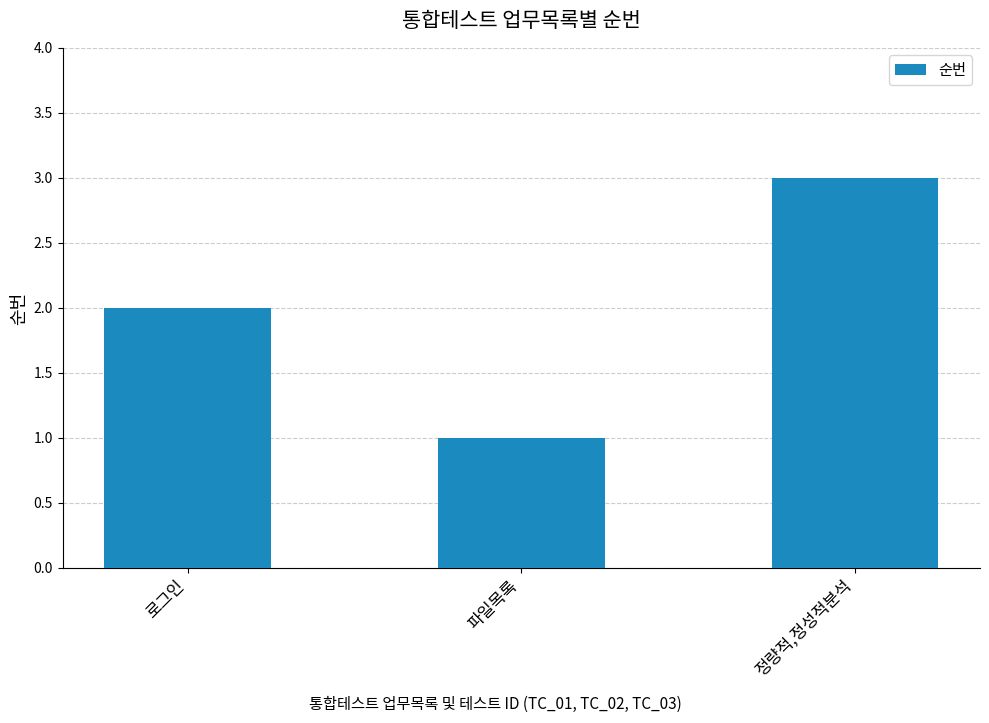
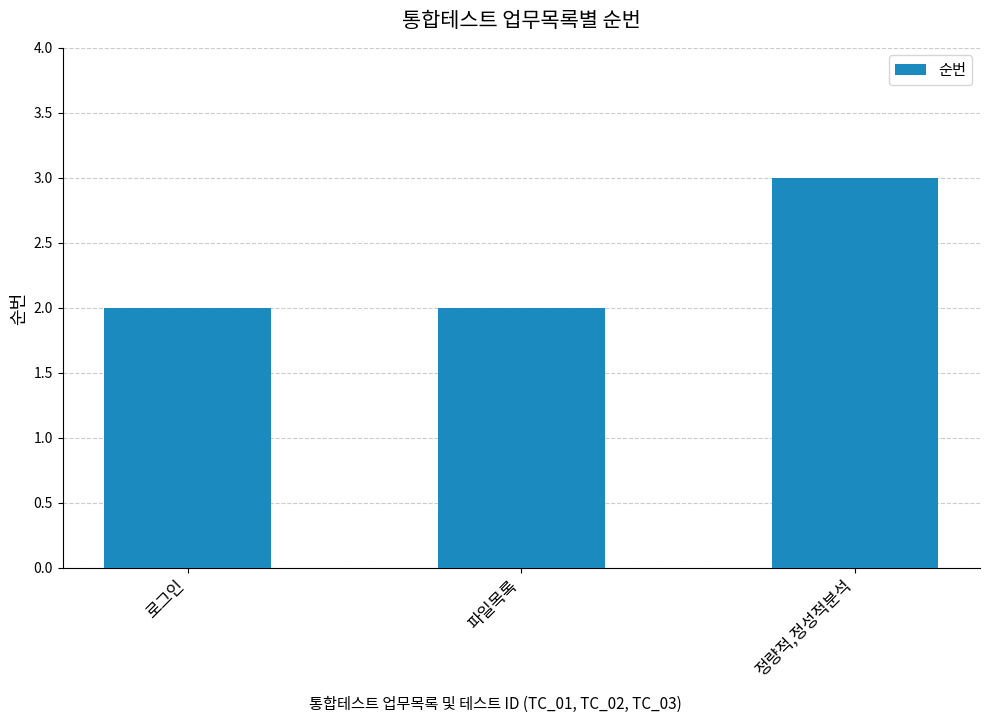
  {
    "로그인": 2,
-   "파일목록": 1,
+   "파일목록": 2,
    "정량적,정성적분석": 3
  }
